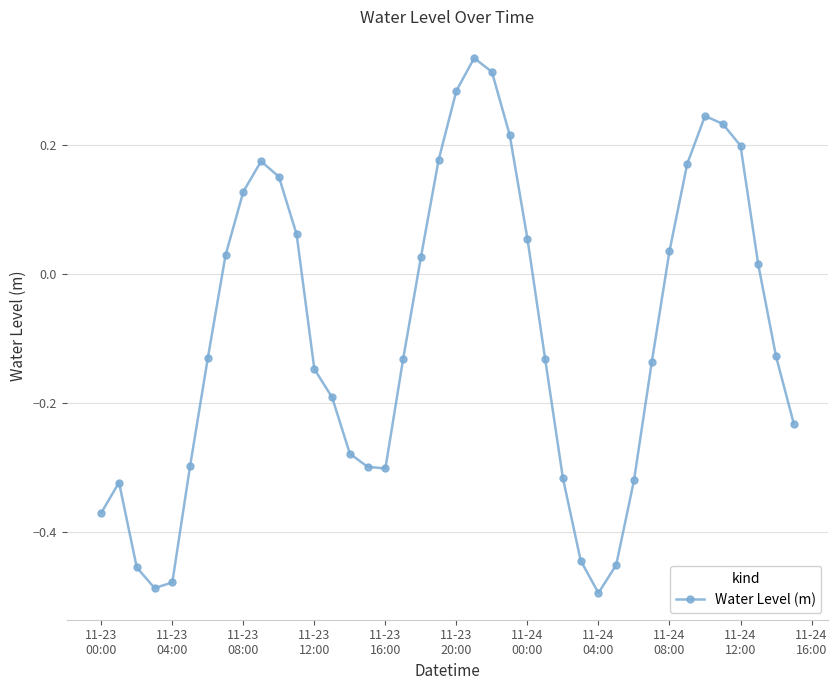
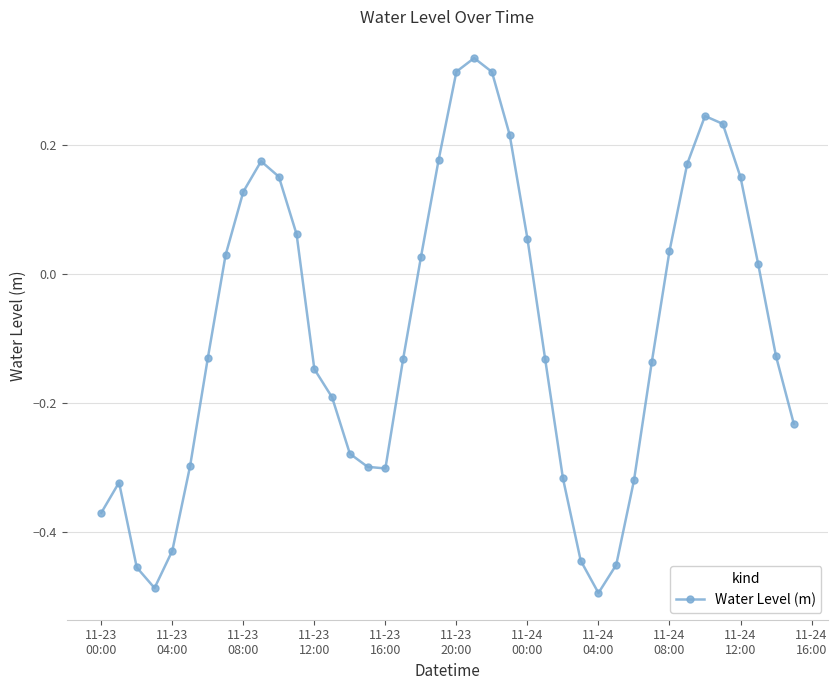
  {
    "11-23 00:00": -0.37,
-   "11-23 04:00": -0.48,
+   "11-23 04:00": -0.43,
    "11-23 08:00": 0.13,
    "11-23 12:00": -0.15,
    "11-23 16:00": -0.30,
-   "11-23 20:00": 0.28,
+   "11-23 20:00": 0.31,
    "11-24 00:00": 0.05,
    "11-24 04:00": -0.50,
    "11-24 08:00": 0.04,
-   "11-24 12:00": 0.20
+   "11-24 12:00": 0.15
  }
